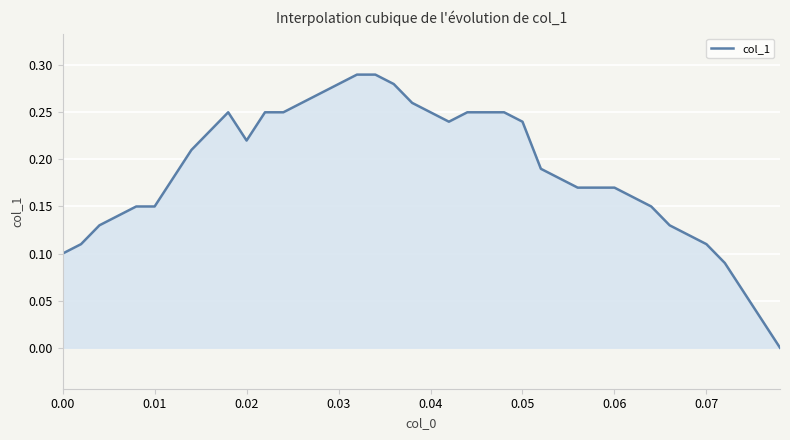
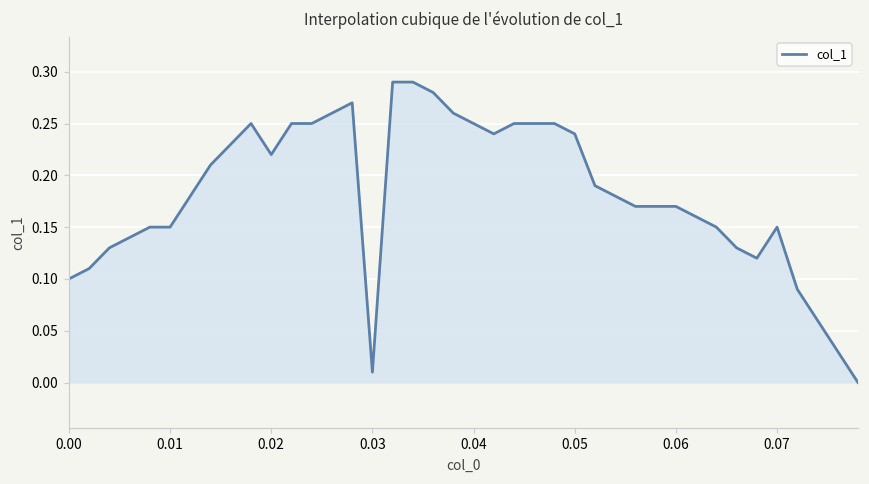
  {
    "0.00": 0.10,
    "0.01": 0.15,
    "0.02": 0.22,
-   "0.03": 0.28,
+   "0.03": 0.01,
    "0.04": 0.25,
    "0.05": 0.24,
    "0.06": 0.17,
-   "0.07": 0.11
+   "0.07": 0.15
  }
